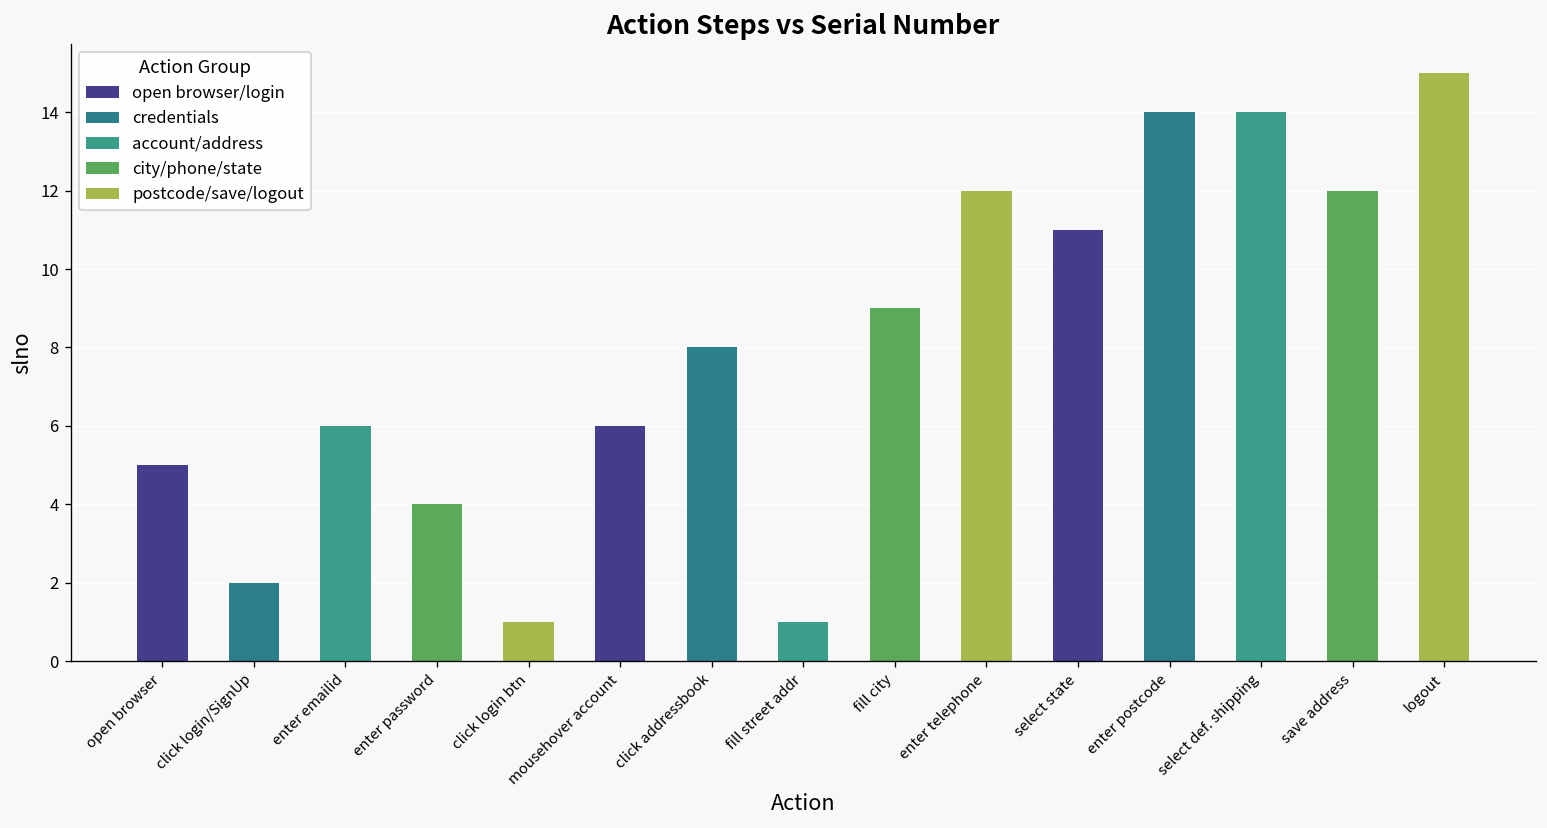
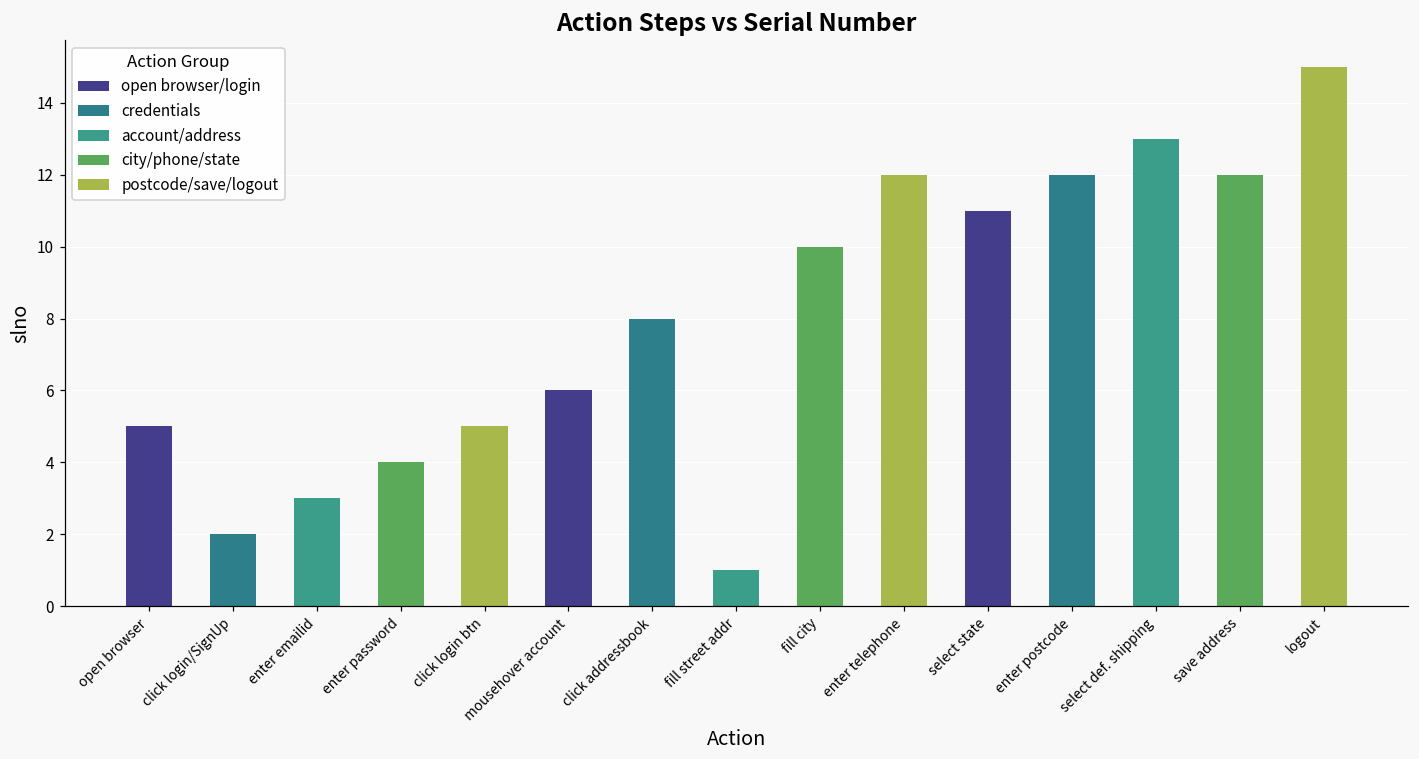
  {
    "open browser": 5,
    "click login/SignUp": 2,
-   "enter emailid": 6,
+   "enter emailid": 3,
    "enter password": 4,
-   "click login btn": 1,
+   "click login btn": 5,
    "mousehover account": 6,
    "click addressbook": 8,
    "fill street addr": 1,
-   "fill city": 9,
+   "fill city": 10,
    "enter telephone": 12,
    "select state": 11,
-   "enter postcode": 14,
-   "select def. shipping": 14,
+   "enter postcode": 12,
+   "select def. shipping": 13,
    "save address": 12,
    "logout": 15
  }
